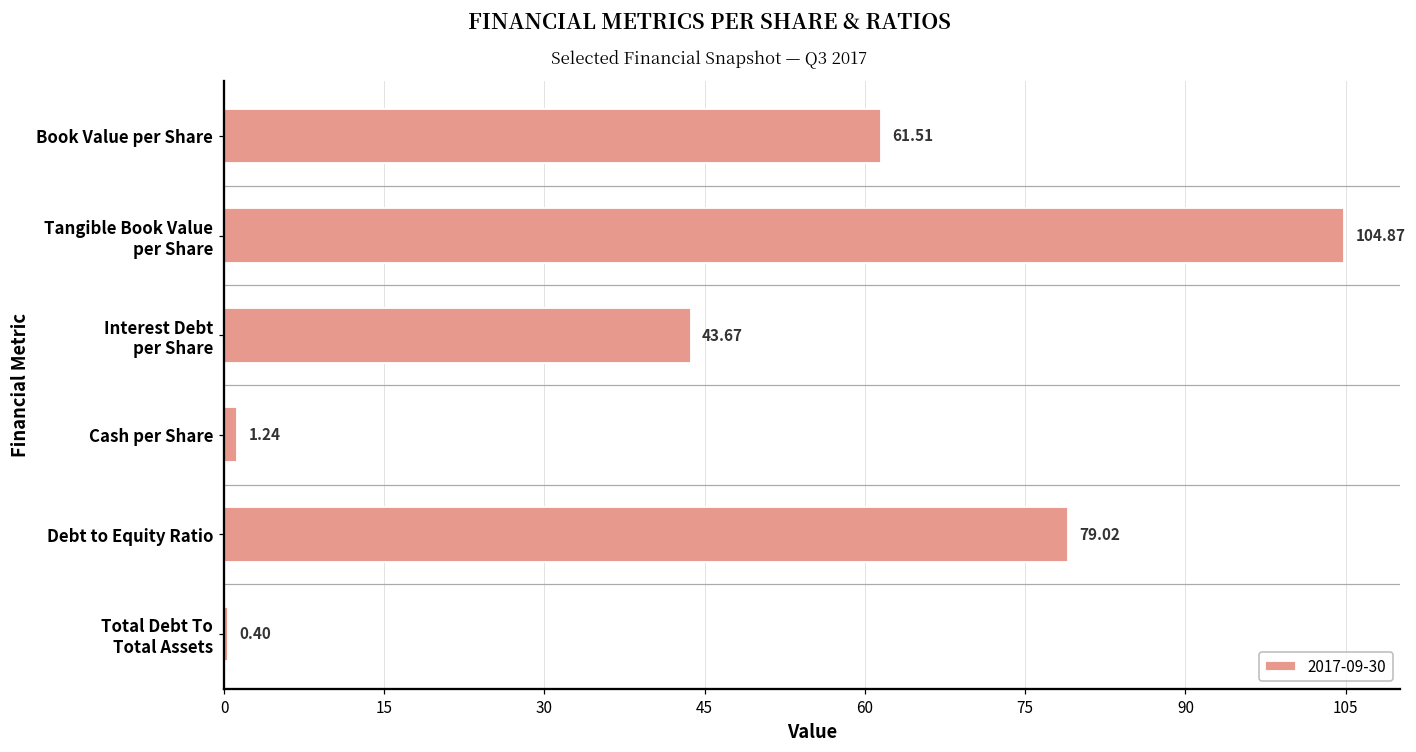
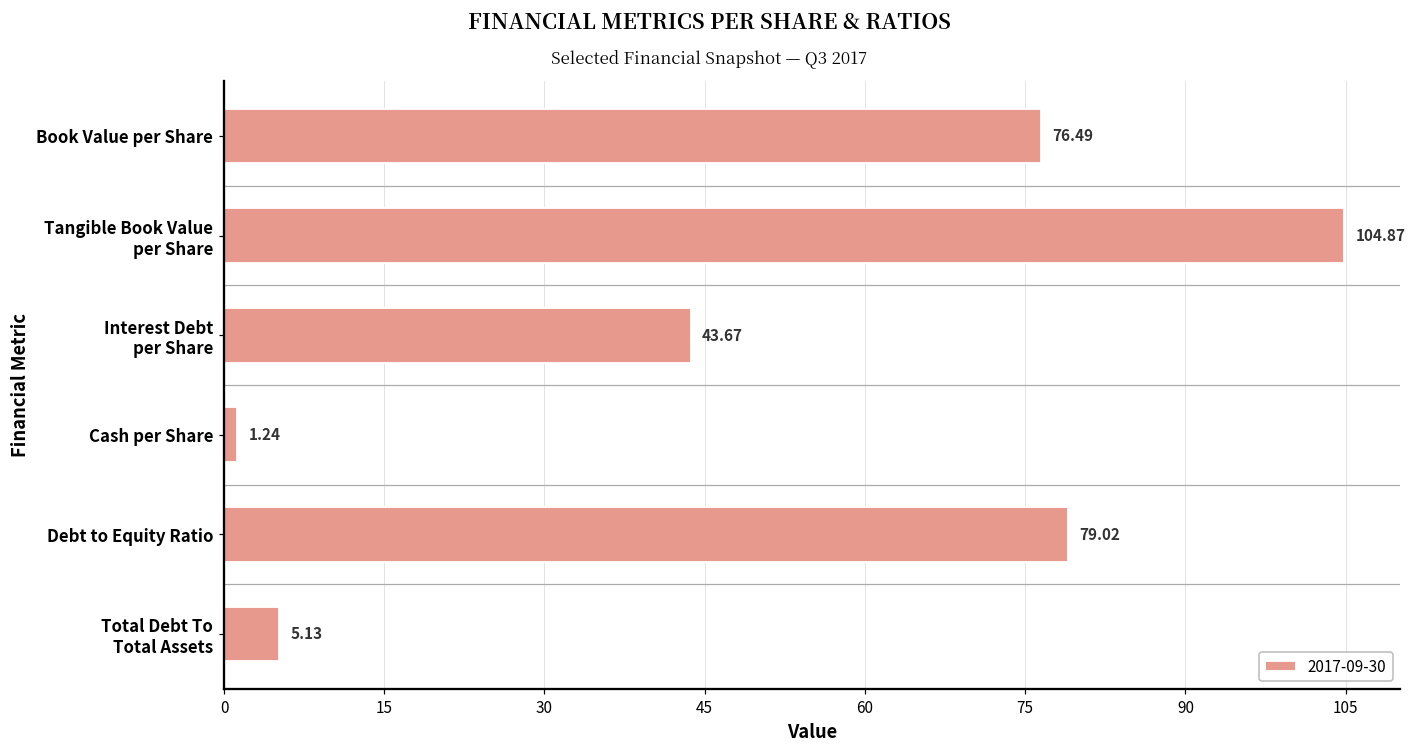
  {
-   "Book Value per Share": 61.51,
+   "Book Value per Share": 76.49,
    "Tangible Book Value per Share": 104.87,
    "Interest Debt per Share": 43.67,
    "Cash per Share": 1.24,
    "Debt to Equity Ratio": 79.02,
-   "Total Debt To Total Assets": 0.40
+   "Total Debt To Total Assets": 5.13
  }
